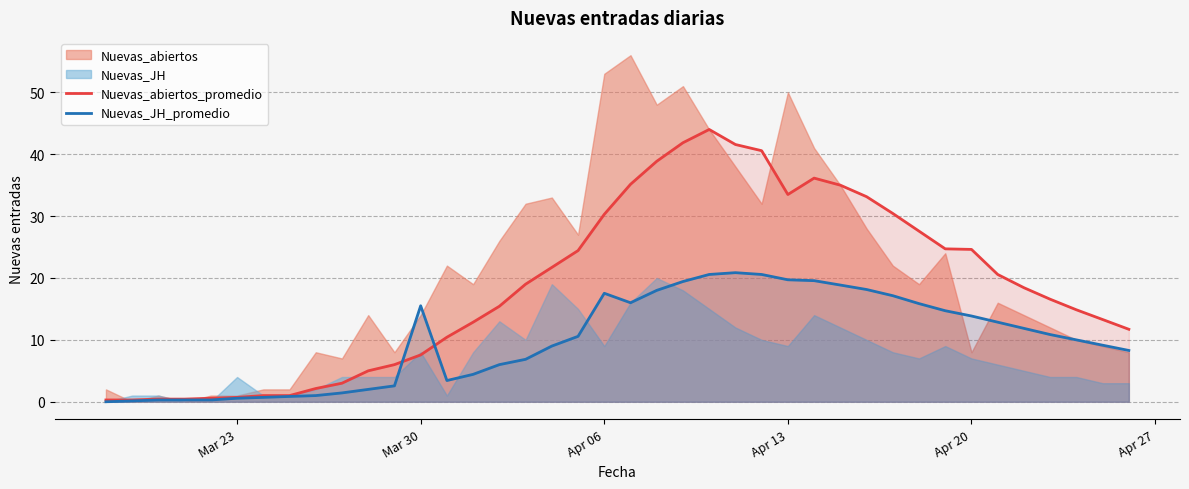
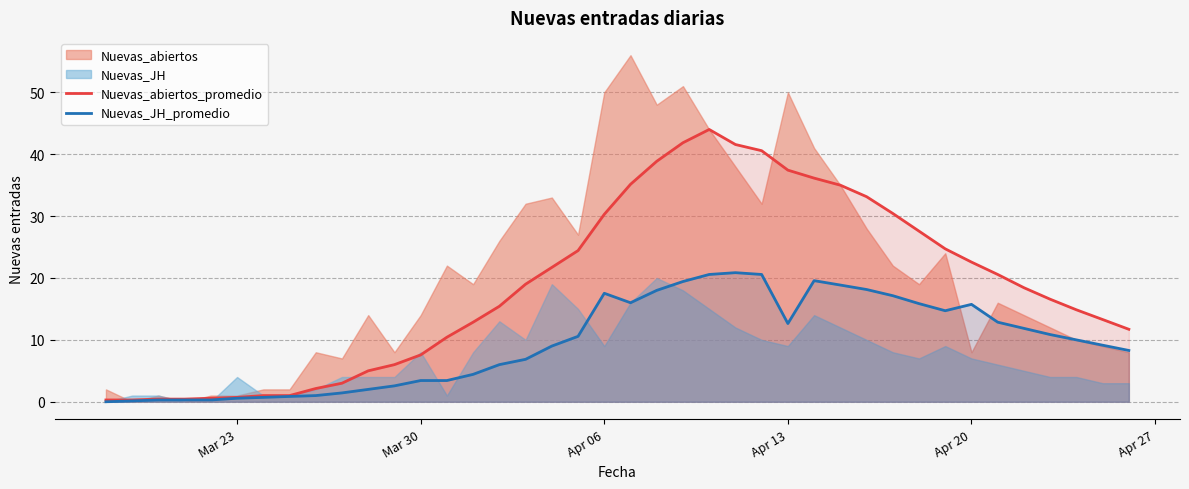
  {
    "Nuevas_abiertos_promedio": {
      "Mar 30": 8,
      "Apr 06": 30,
-     "Apr 13": 33,
-     "Apr 20": 25
+     "Apr 13": 37,
+     "Apr 20": 23
    },
    "Nuevas_abiertos": {
      "Mar 30": 14,
-     "Apr 06": 53,
+     "Apr 06": 50,
      "Apr 13": 50,
      "Apr 20": 8
    },
    "Nuevas_JH": {
      "Mar 23": 4,
      "Mar 30": 8,
      "Apr 06": 9,
      "Apr 13": 9,
      "Apr 20": 7
    },
    "Nuevas_JH_promedio": {
-     "Mar 30": 16,
+     "Mar 30": 3,
      "Apr 06": 18,
-     "Apr 13": 20,
-     "Apr 20": 14
+     "Apr 13": 13,
+     "Apr 20": 16
    }
  }
